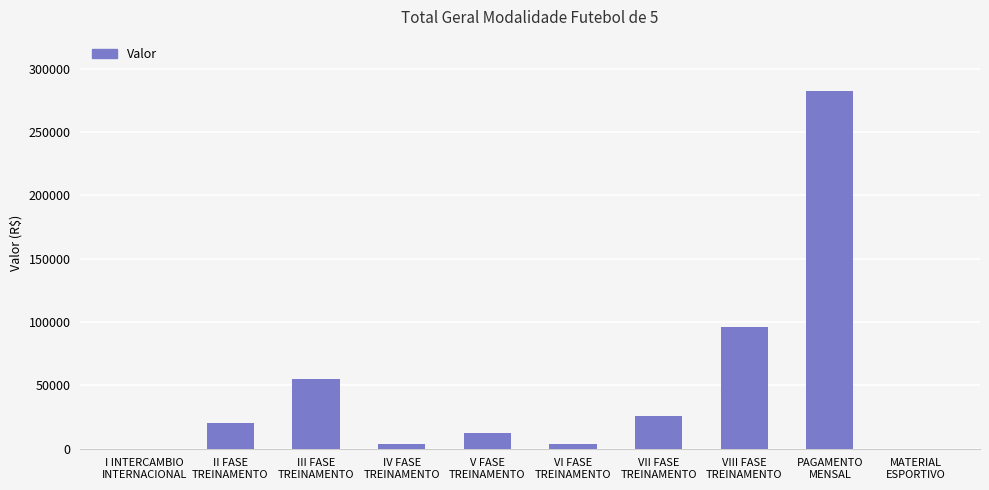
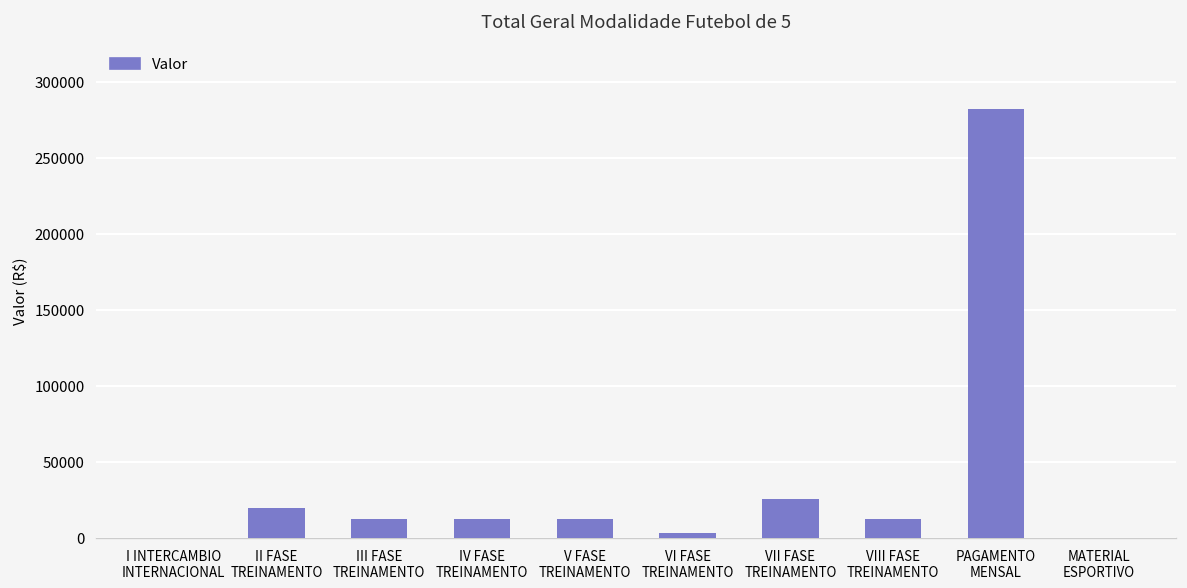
  {
    "I INTERCAMBIO INTERNACIONAL": 0,
    "II FASE TREINAMENTO": 20000,
-   "III FASE TREINAMENTO": 55000,
-   "IV FASE TREINAMENTO": 3000,
+   "III FASE TREINAMENTO": 13000,
+   "IV FASE TREINAMENTO": 13000,
    "V FASE TREINAMENTO": 12000,
    "VI FASE TREINAMENTO": 4000,
    "VII FASE TREINAMENTO": 26000,
-   "VIII FASE TREINAMENTO": 96000,
+   "VIII FASE TREINAMENTO": 13000,
    "PAGAMENTO MENSAL": 283000,
    "MATERIAL ESPORTIVO": 0
  }
